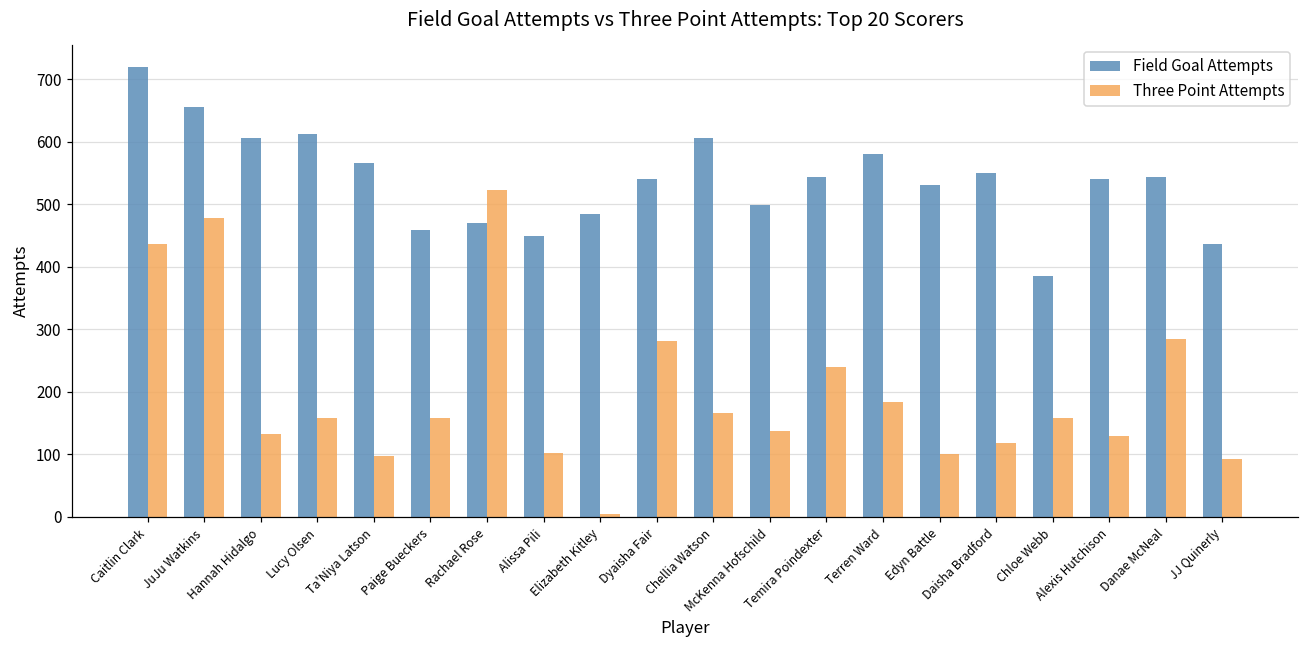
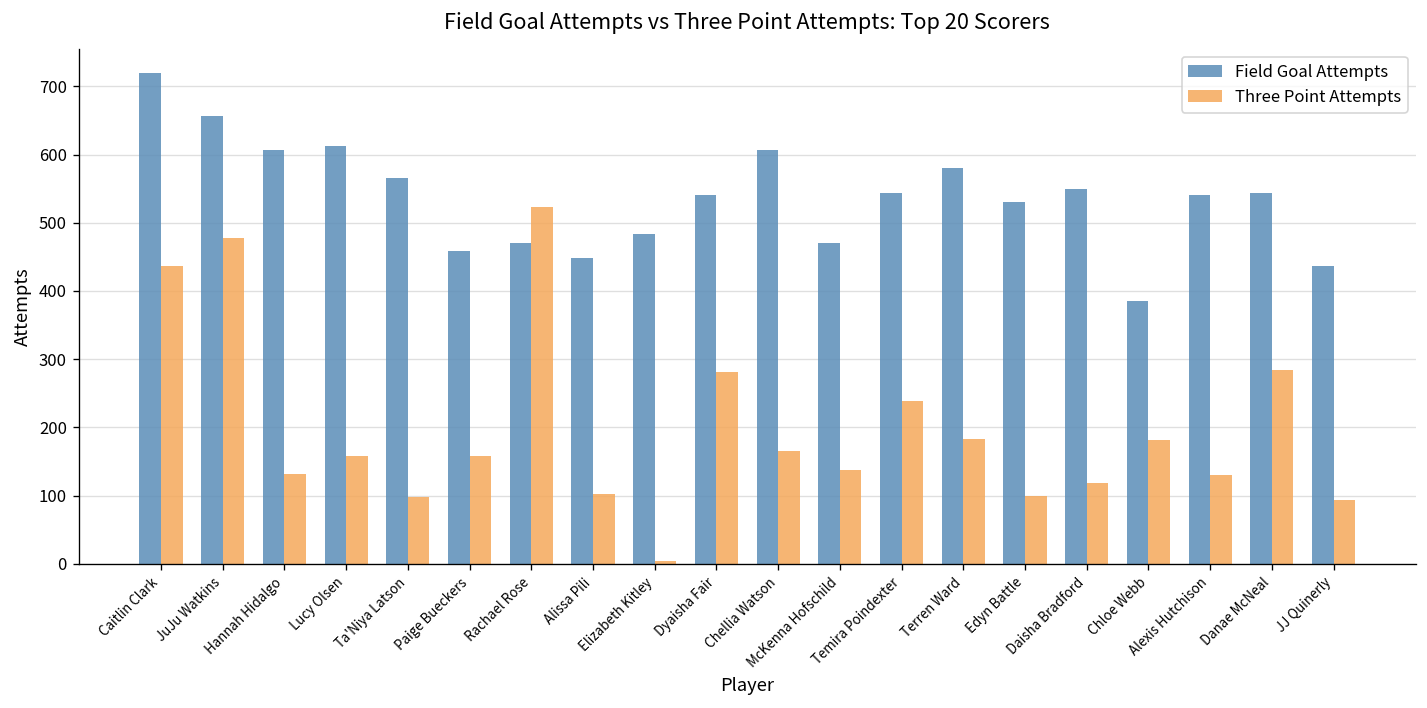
  {
    "Field Goal Attempts": {
      "Caitlin Clark": 720,
      "JuJu Watkins": 660,
      "Hannah Hidalgo": 610,
      "Lucy Olsen": 610,
      "Ta'Niya Latson": 570,
      "Paige Bueckers": 460,
      "Rachael Rose": 470,
      "Alissa Pili": 450,
      "Elizabeth Kitley": 480,
      "Dyaisha Fair": 540,
      "Chellia Watson": 610,
-     "McKenna Hofschild": 500,
+     "McKenna Hofschild": 470,
      "Temira Poindexter": 540,
      "Terren Ward": 580,
      "Edyn Battle": 530,
      "Daisha Bradford": 550,
      "Chloe Webb": 390,
      "Alexis Hutchison": 540,
      "Danae McNeal": 540,
      "JJ Quinerly": 440
    },
    "Three Point Attempts": {
      "Caitlin Clark": 440,
      "JuJu Watkins": 480,
      "Hannah Hidalgo": 130,
      "Lucy Olsen": 160,
      "Ta'Niya Latson": 100,
      "Paige Bueckers": 160,
      "Rachael Rose": 520,
      "Alissa Pili": 100,
      "Elizabeth Kitley": 10,
      "Dyaisha Fair": 280,
      "Chellia Watson": 170,
      "McKenna Hofschild": 140,
      "Temira Poindexter": 240,
      "Terren Ward": 180,
      "Edyn Battle": 100,
      "Daisha Bradford": 120,
-     "Chloe Webb": 160,
+     "Chloe Webb": 180,
      "Alexis Hutchison": 130,
      "Danae McNeal": 280,
      "JJ Quinerly": 90
    }
  }
